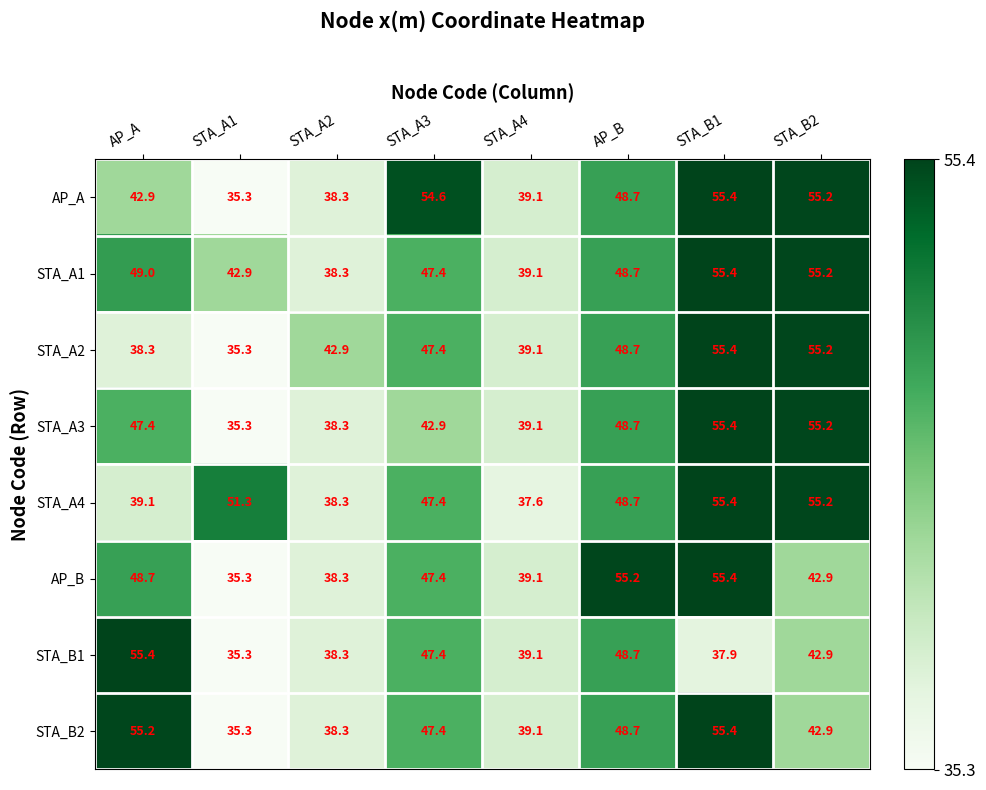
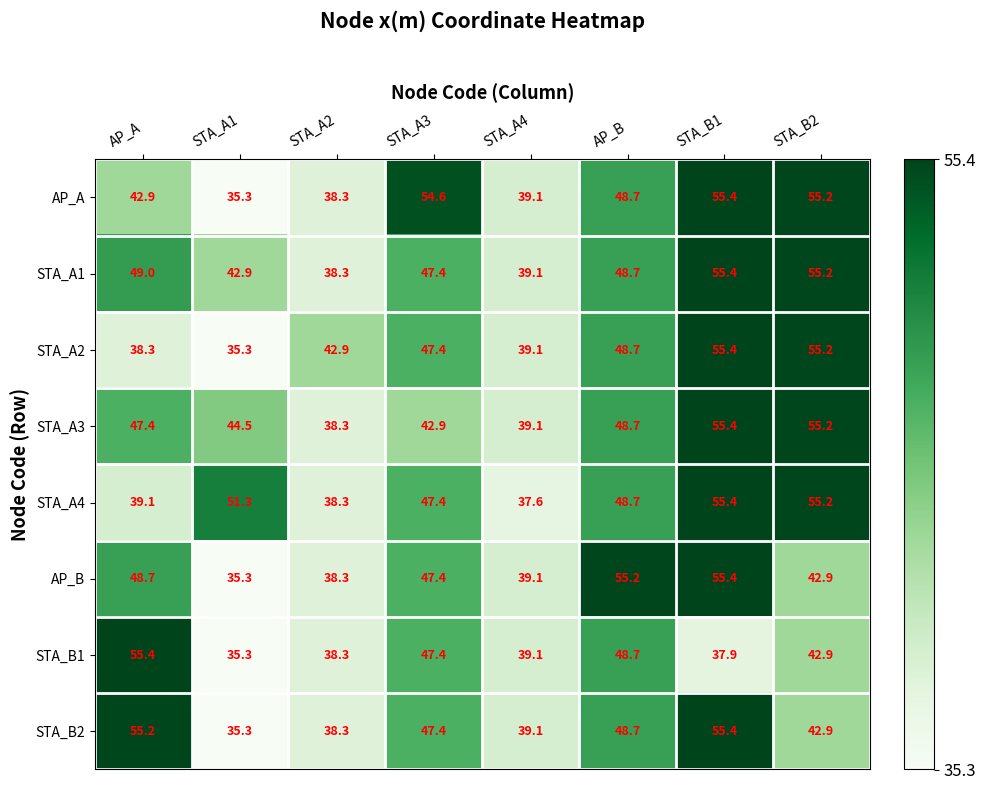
  {
    "AP_A": {
      "AP_A": 42.9,
      "STA_A1": 35.3,
      "STA_A2": 38.3,
      "STA_A3": 54.6,
      "STA_A4": 39.1,
      "AP_B": 48.7,
      "STA_B1": 55.4,
      "STA_B2": 55.2
    },
    "STA_A1": {
      "AP_A": 49.0,
      "STA_A1": 42.9,
      "STA_A2": 38.3,
      "STA_A3": 47.4,
      "STA_A4": 39.1,
      "AP_B": 48.7,
      "STA_B1": 55.4,
      "STA_B2": 55.2
    },
    "STA_A2": {
      "AP_A": 38.3,
      "STA_A1": 35.3,
      "STA_A2": 42.9,
      "STA_A3": 47.4,
      "STA_A4": 39.1,
      "AP_B": 48.7,
      "STA_B1": 55.4,
      "STA_B2": 55.2
    },
    "STA_A3": {
      "AP_A": 47.4,
-     "STA_A1": 35.3,
+     "STA_A1": 44.5,
      "STA_A2": 38.3,
      "STA_A3": 42.9,
      "STA_A4": 39.1,
      "AP_B": 48.7,
      "STA_B1": 55.4,
      "STA_B2": 55.2
    },
    "STA_A4": {
      "AP_A": 39.1,
      "STA_A1": 51.3,
      "STA_A2": 38.3,
      "STA_A3": 47.4,
      "STA_A4": 37.6,
      "AP_B": 48.7,
      "STA_B1": 55.4,
      "STA_B2": 55.2
    },
    "AP_B": {
      "AP_A": 48.7,
      "STA_A1": 35.3,
      "STA_A2": 38.3,
      "STA_A3": 47.4,
      "STA_A4": 39.1,
      "AP_B": 55.2,
      "STA_B1": 55.4,
      "STA_B2": 42.9
    },
    "STA_B1": {
      "AP_A": 55.4,
      "STA_A1": 35.3,
      "STA_A2": 38.3,
      "STA_A3": 47.4,
      "STA_A4": 39.1,
      "AP_B": 48.7,
      "STA_B1": 37.9,
      "STA_B2": 42.9
    },
    "STA_B2": {
      "AP_A": 55.2,
      "STA_A1": 35.3,
      "STA_A2": 38.3,
      "STA_A3": 47.4,
      "STA_A4": 39.1,
      "AP_B": 48.7,
      "STA_B1": 55.4,
      "STA_B2": 42.9
    }
  }
